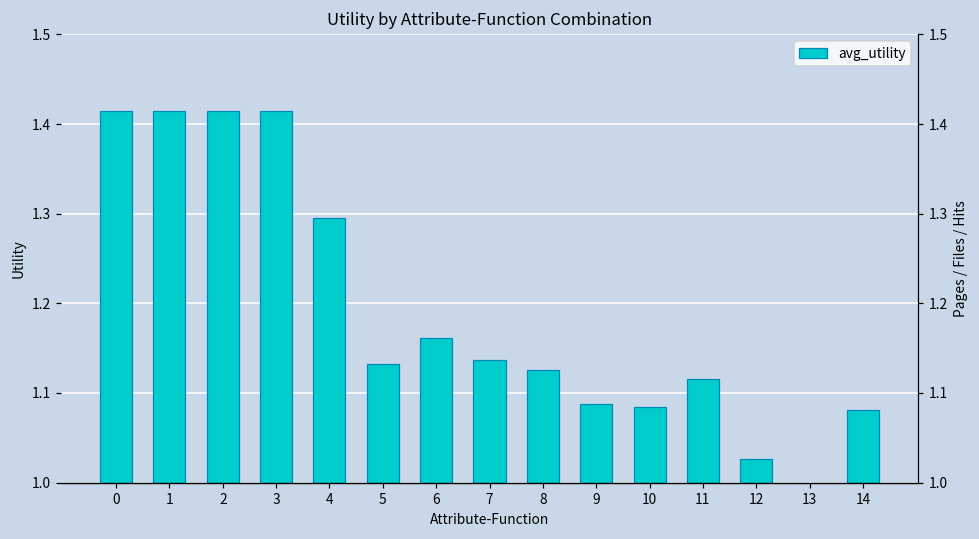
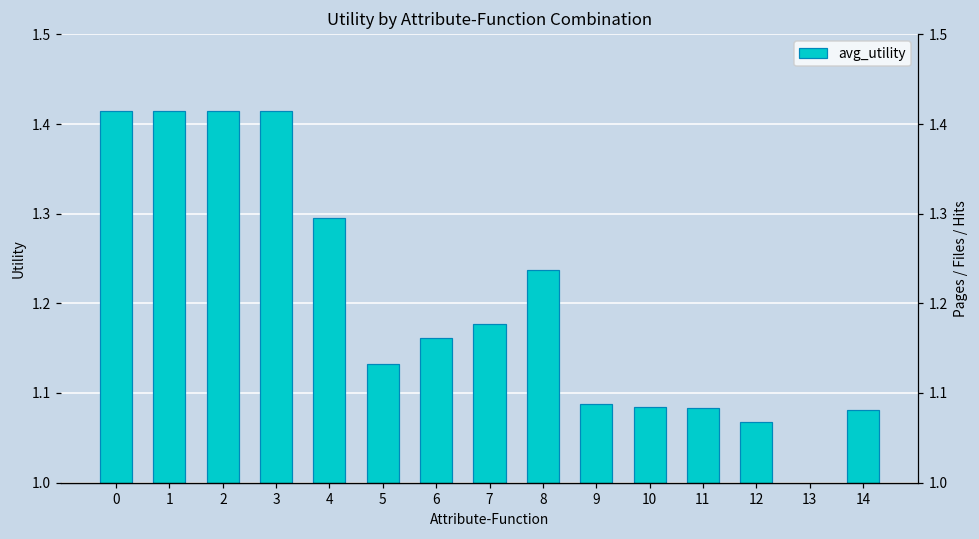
  {
    "0": 1.41,
    "1": 1.41,
    "2": 1.41,
    "3": 1.41,
    "4": 1.30,
    "5": 1.13,
    "6": 1.16,
-   "7": 1.14,
-   "8": 1.13,
+   "7": 1.18,
+   "8": 1.24,
    "9": 1.09,
    "10": 1.08,
-   "11": 1.12,
-   "12": 1.03,
+   "11": 1.08,
+   "12": 1.07,
    "14": 1.08
  }
